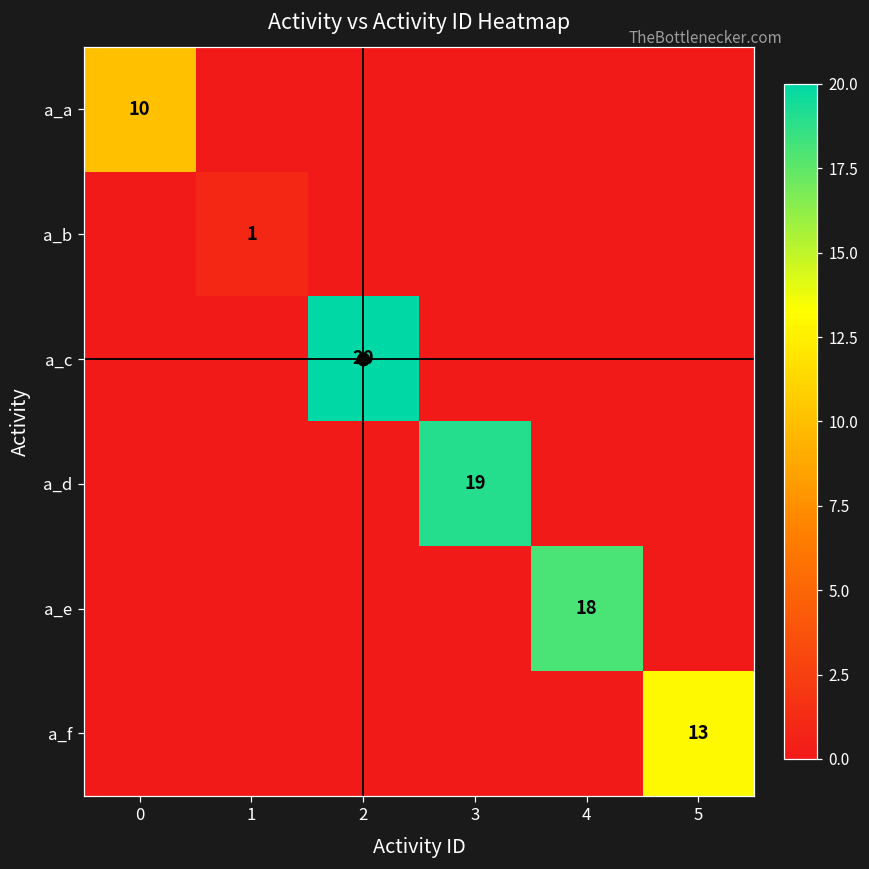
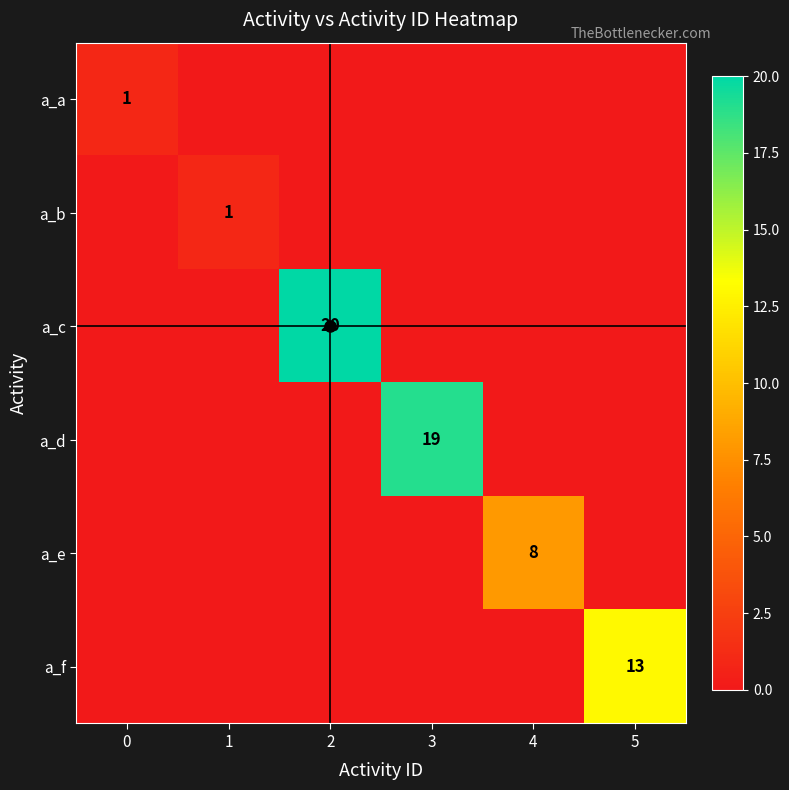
  {
    "a_a": {
-     "0": 10
+     "0": 1
    },
    "a_b": {
      "1": 1
    },
    "a_d": {
      "3": 19
    },
    "a_e": {
-     "4": 18
+     "4": 8
    },
    "a_f": {
      "5": 13
    }
  }
